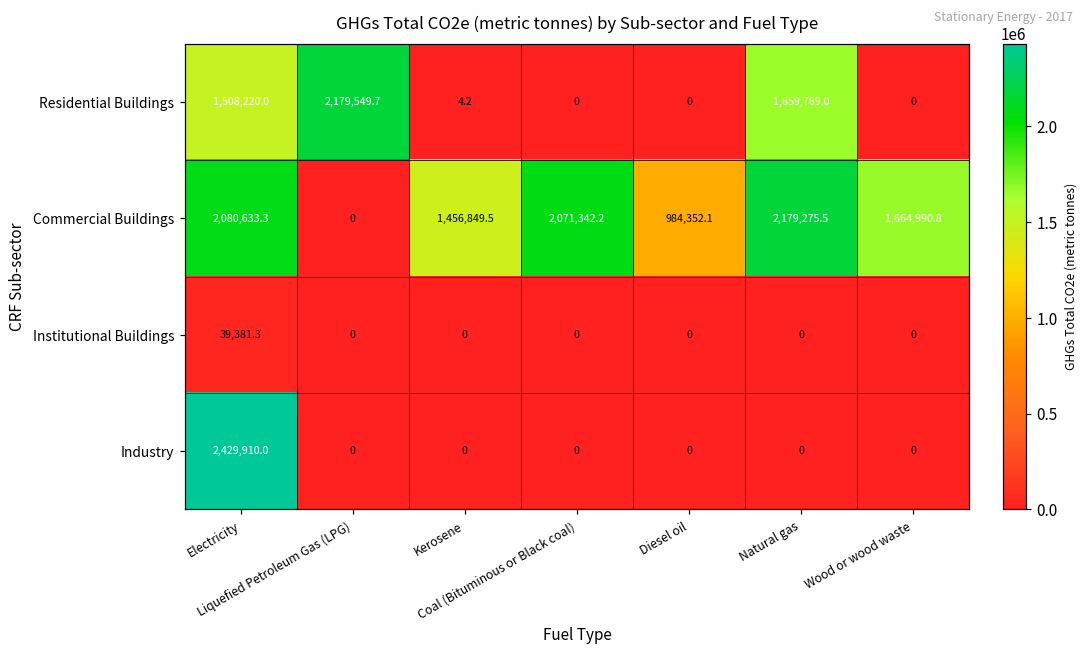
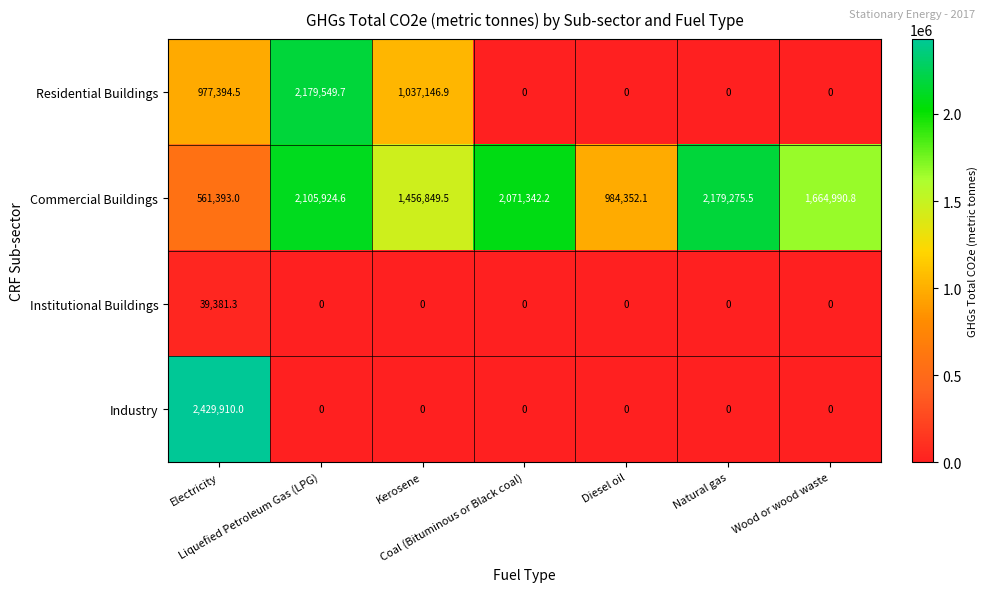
  {
    "Residential Buildings": {
-     "Electricity": "1,508,220.0",
+     "Electricity": "977,394.5",
      "Liquefied Petroleum Gas (LPG)": "2,179,549.7",
-     "Kerosene": "4.2",
+     "Kerosene": "1,037,146.9",
      "Coal (Bituminous or Black coal)": "0",
      "Diesel oil": "0",
-     "Natural gas": "1,659,769.0",
+     "Natural gas": "0",
      "Wood or wood waste": "0"
    },
    "Commercial Buildings": {
-     "Electricity": "2,080,633.3",
-     "Liquefied Petroleum Gas (LPG)": "0",
+     "Electricity": "561,393.0",
+     "Liquefied Petroleum Gas (LPG)": "2,105,924.6",
      "Kerosene": "1,456,849.5",
      "Coal (Bituminous or Black coal)": "2,071,342.2",
      "Diesel oil": "984,352.1",
      "Natural gas": "2,179,275.5",
      "Wood or wood waste": "1,664,990.8"
    },
    "Institutional Buildings": {
      "Electricity": "39,381.3",
      "Liquefied Petroleum Gas (LPG)": "0",
      "Kerosene": "0",
      "Coal (Bituminous or Black coal)": "0",
      "Diesel oil": "0",
      "Natural gas": "0",
      "Wood or wood waste": "0"
    },
    "Industry": {
      "Electricity": "2,429,910.0",
      "Liquefied Petroleum Gas (LPG)": "0",
      "Kerosene": "0",
      "Coal (Bituminous or Black coal)": "0",
      "Diesel oil": "0",
      "Natural gas": "0",
      "Wood or wood waste": "0"
    }
  }
